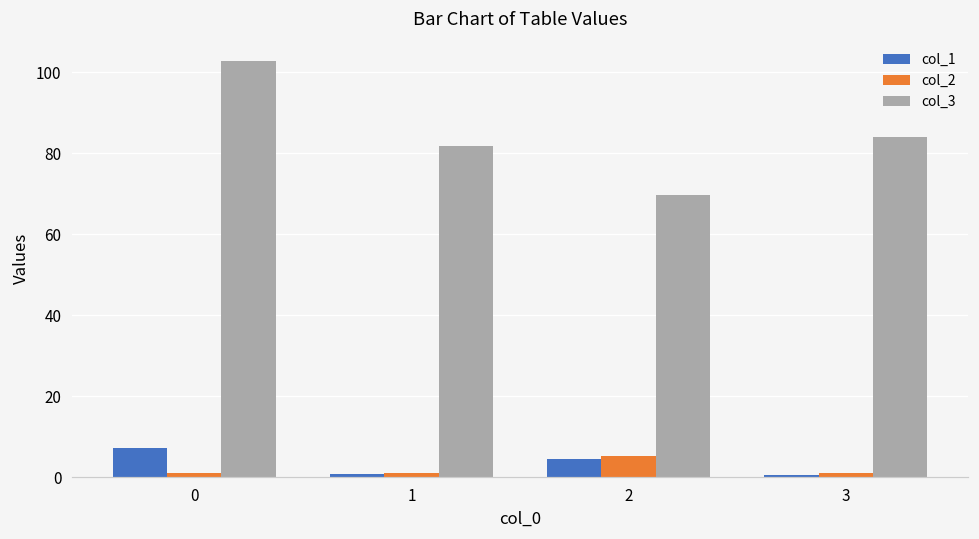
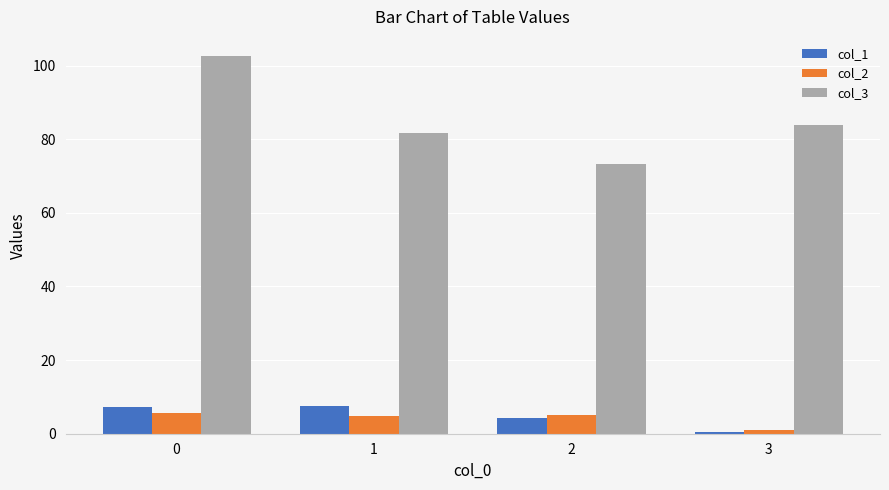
  {
    "col_1": {
      "0": 7,
-     "1": 1,
+     "1": 8,
      "2": 4
    },
    "col_2": {
-     "0": 1,
-     "1": 1,
+     "0": 6,
+     "1": 5,
      "2": 5,
      "3": 1
    },
    "col_3": {
      "0": 103,
      "1": 82,
-     "2": 70,
+     "2": 73,
      "3": 84
    }
  }
